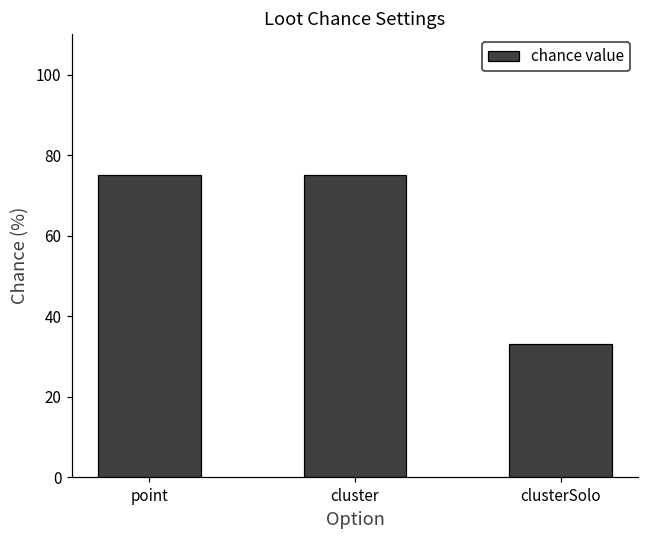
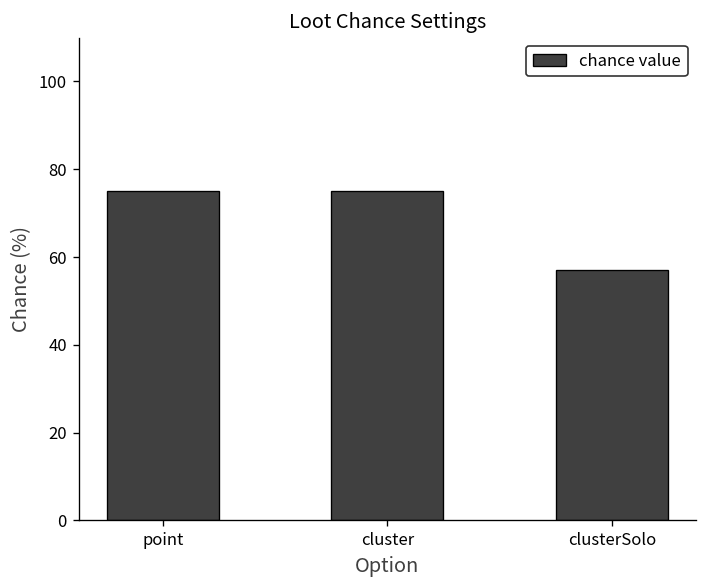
  {
    "point": 75,
    "cluster": 75,
-   "clusterSolo": 33
+   "clusterSolo": 57
  }
